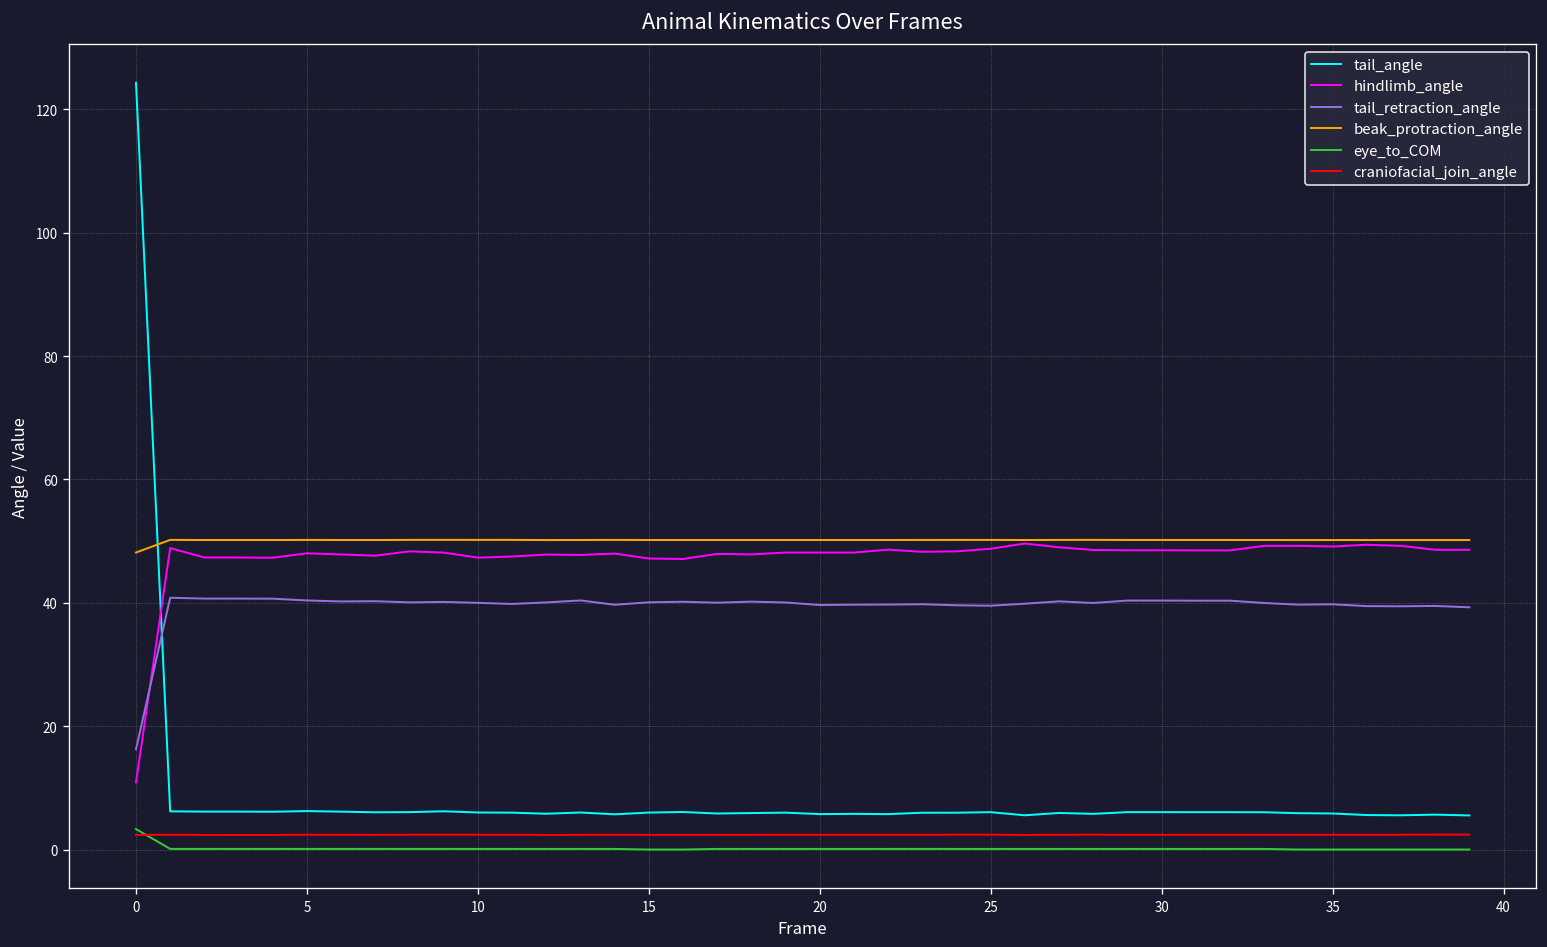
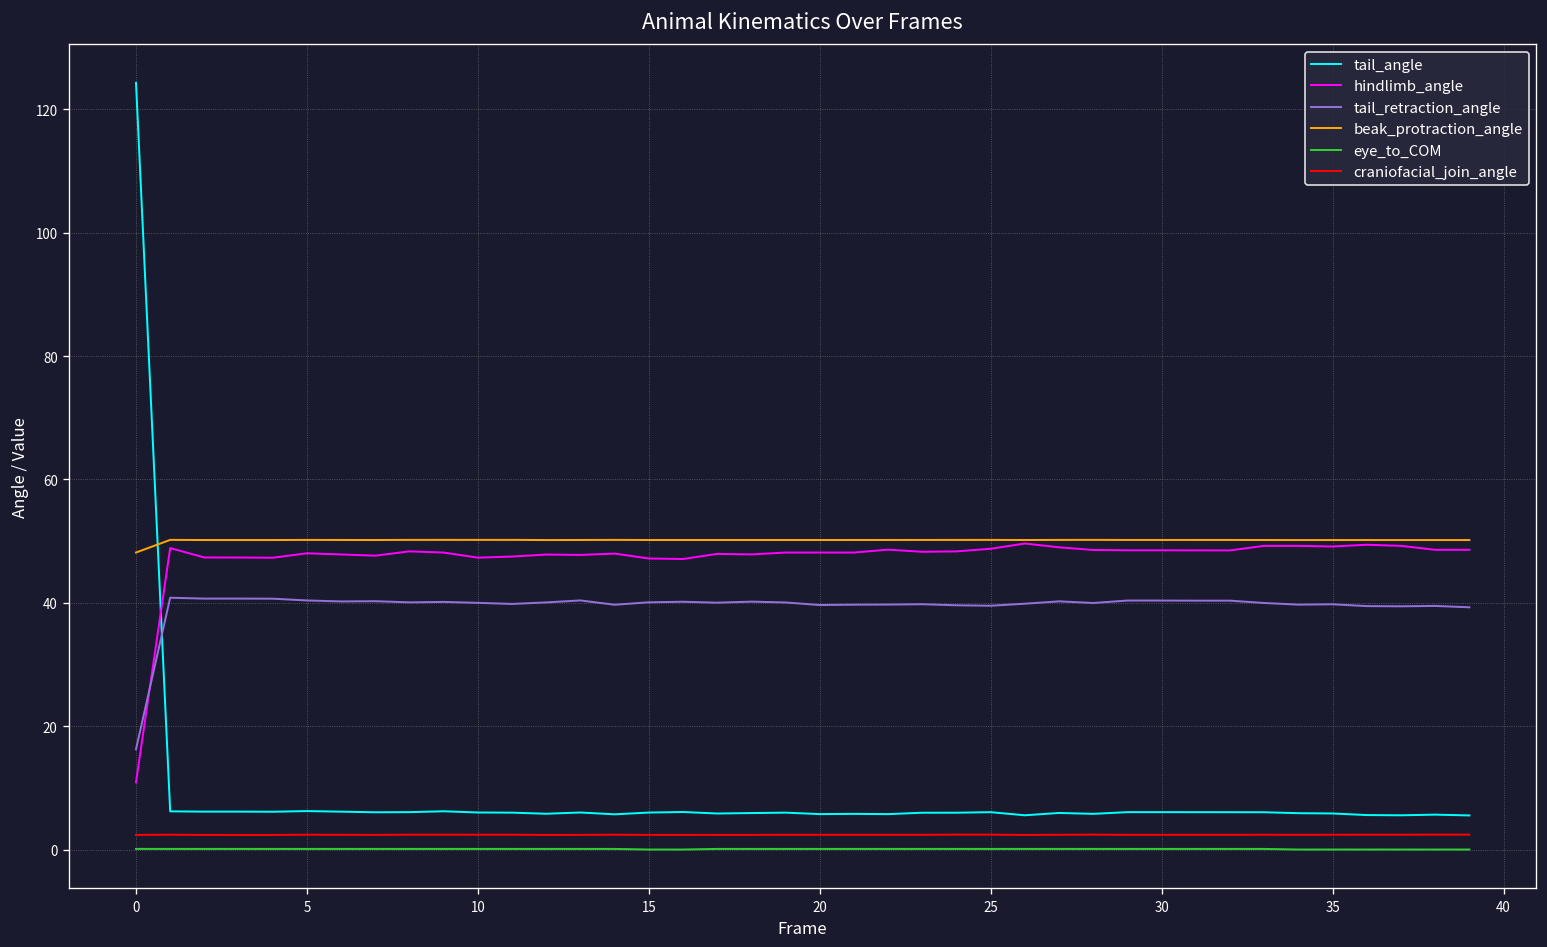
  {
    "tail_angle": {
      "0": 124,
      "5": 6,
      "10": 6,
      "15": 6,
      "20": 6,
      "25": 6,
      "30": 6,
      "35": 6
    },
    "hindlimb_angle": {
      "0": 11,
      "5": 48,
      "10": 47,
      "15": 47,
      "20": 48,
      "25": 49,
      "30": 49,
      "35": 49
    },
    "tail_retraction_angle": {
      "0": 16,
      "5": 40,
      "10": 40,
      "15": 40,
      "20": 40,
      "25": 40,
      "30": 40,
      "35": 40
    },
    "beak_protraction_angle": {
      "0": 48,
      "5": 50,
      "10": 50,
      "15": 50,
      "20": 50,
      "25": 50,
      "30": 50,
      "35": 50
    },
    "eye_to_COM": {
-     "0": 3,
+     "0": 0,
      "5": 0,
      "10": 0,
      "15": 0,
      "20": 0,
      "25": 0,
      "30": 0,
      "35": 0
    },
    "craniofacial_join_angle": {
      "0": 2,
      "5": 2,
      "10": 2,
      "15": 2,
      "20": 2,
      "25": 2,
      "30": 2,
      "35": 2
    }
  }
